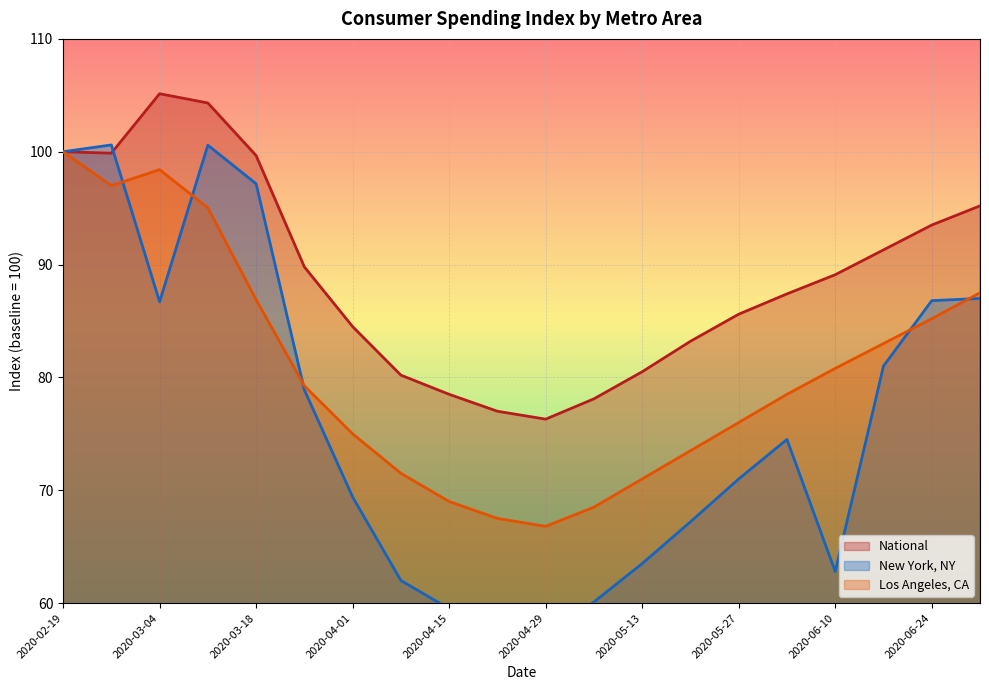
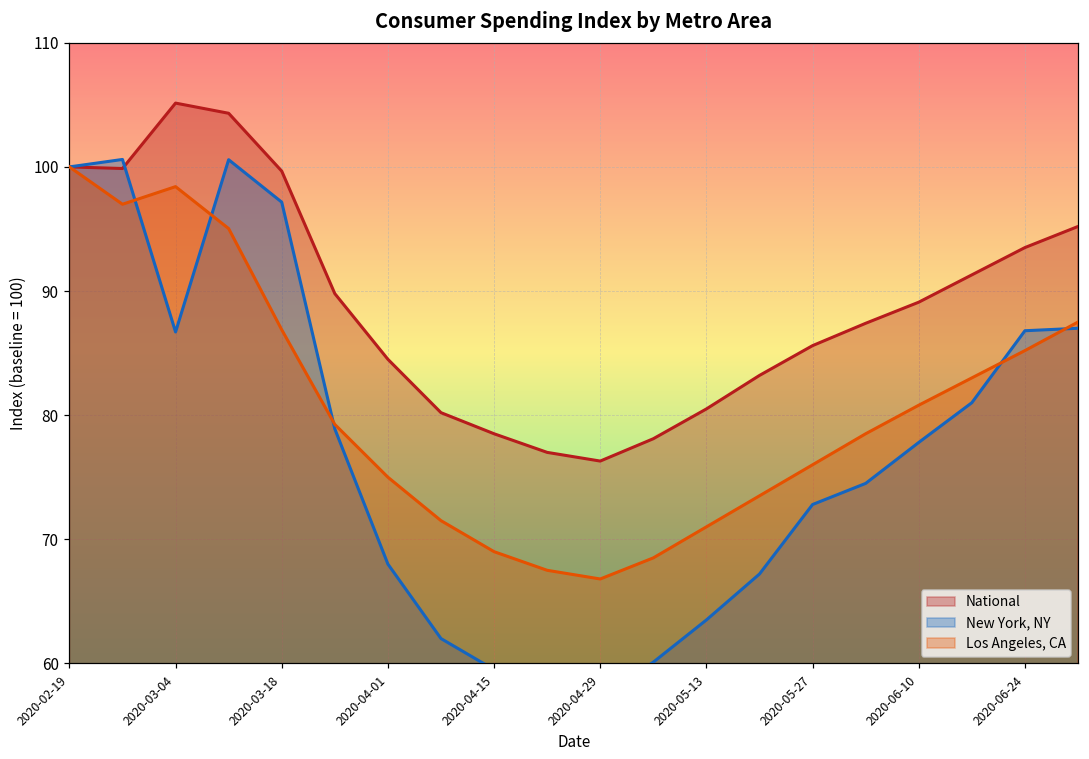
  {
    "New York, NY": {
      "2020-03-04": 86.7,
      "2020-03-18": 97.2,
-     "2020-04-01": 69.4,
+     "2020-04-01": 68.0,
      "2020-05-13": 63.5,
-     "2020-05-27": 71.0,
-     "2020-06-10": 62.8,
+     "2020-05-27": 72.8,
+     "2020-06-10": 77.8,
      "2020-06-24": 86.8
    }
  }
